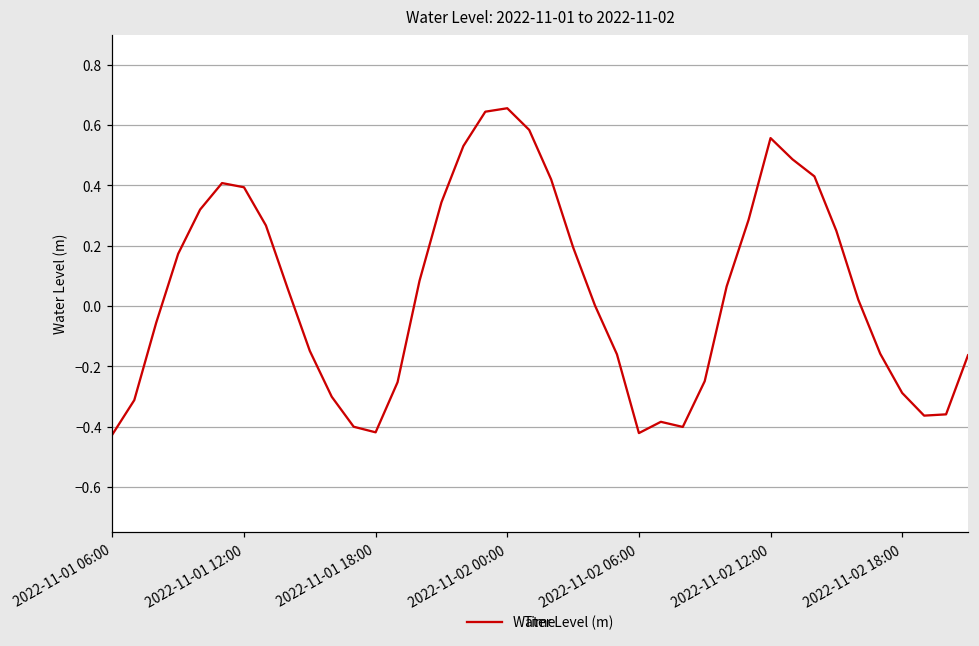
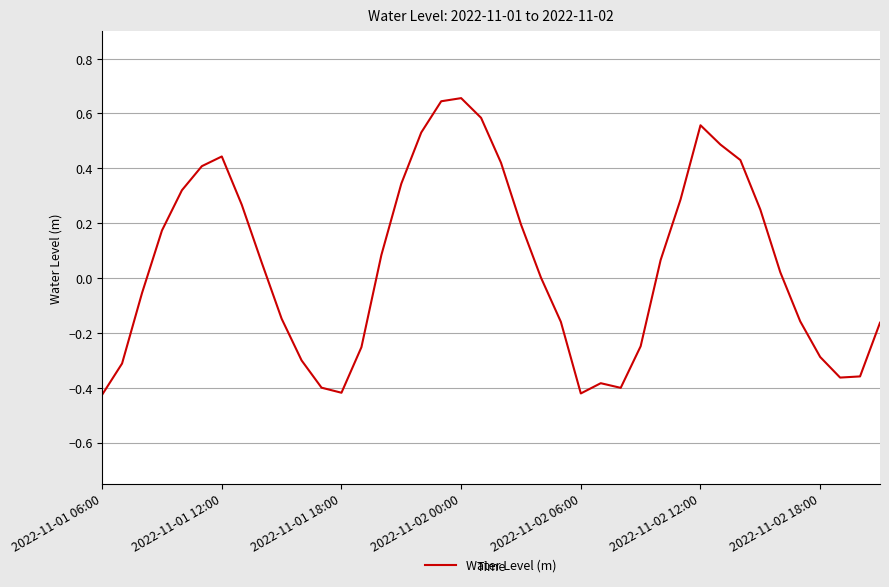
  {
    "2022-11-01 06:00": -0.43,
-   "2022-11-01 12:00": 0.39,
+   "2022-11-01 12:00": 0.44,
    "2022-11-01 18:00": -0.42,
    "2022-11-02 00:00": 0.66,
    "2022-11-02 06:00": -0.42,
    "2022-11-02 12:00": 0.56,
    "2022-11-02 18:00": -0.29
  }
